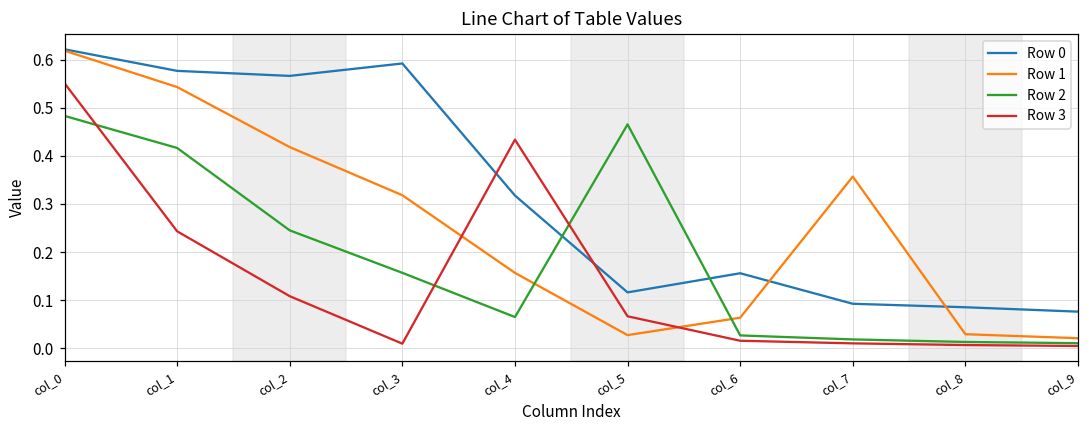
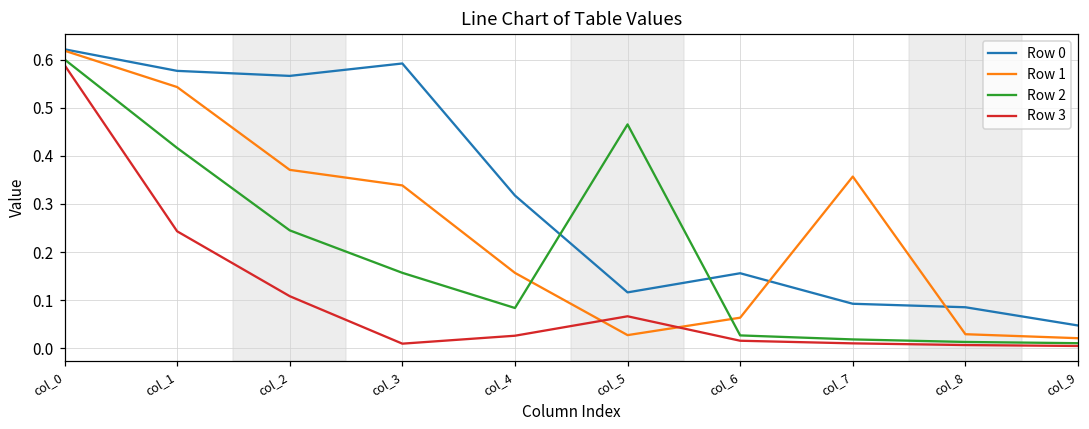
  {
    "Row 0": {
      "col_1": 0.58,
      "col_2": 0.57,
      "col_3": 0.59,
      "col_4": 0.32,
      "col_5": 0.12,
      "col_6": 0.16,
      "col_7": 0.09,
      "col_8": 0.09,
-     "col_9": 0.08
+     "col_9": 0.05
    },
    "Row 1": {
      "col_1": 0.54,
-     "col_2": 0.42,
-     "col_3": 0.32,
+     "col_2": 0.37,
+     "col_3": 0.34,
      "col_4": 0.16,
      "col_5": 0.03,
      "col_6": 0.06,
      "col_7": 0.36,
      "col_8": 0.03,
      "col_9": 0.02
    },
    "Row 2": {
-     "col_0": 0.48,
+     "col_0": 0.60,
      "col_1": 0.42,
      "col_2": 0.24,
      "col_3": 0.16,
-     "col_4": 0.06,
+     "col_4": 0.08,
      "col_5": 0.47,
      "col_6": 0.03,
      "col_7": 0.02,
      "col_8": 0.01
    },
    "Row 3": {
-     "col_0": 0.55,
+     "col_0": 0.59,
      "col_1": 0.24,
      "col_2": 0.11,
      "col_3": 0.01,
-     "col_4": 0.43,
+     "col_4": 0.03,
      "col_5": 0.07,
      "col_6": 0.02,
      "col_7": 0.01,
      "col_8": 0.01
    }
  }
